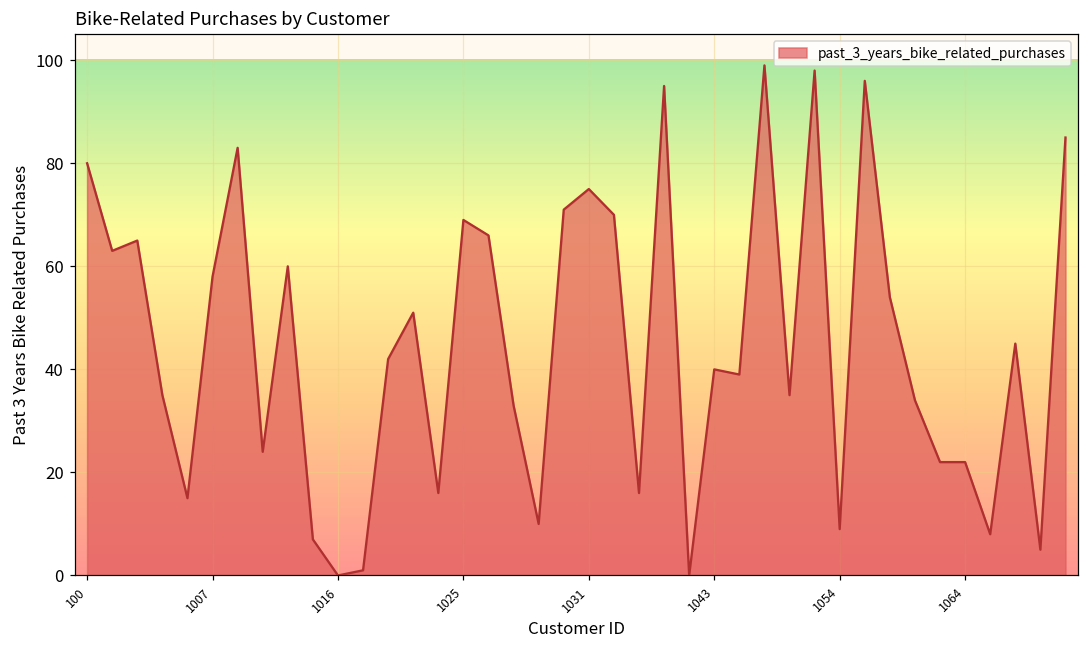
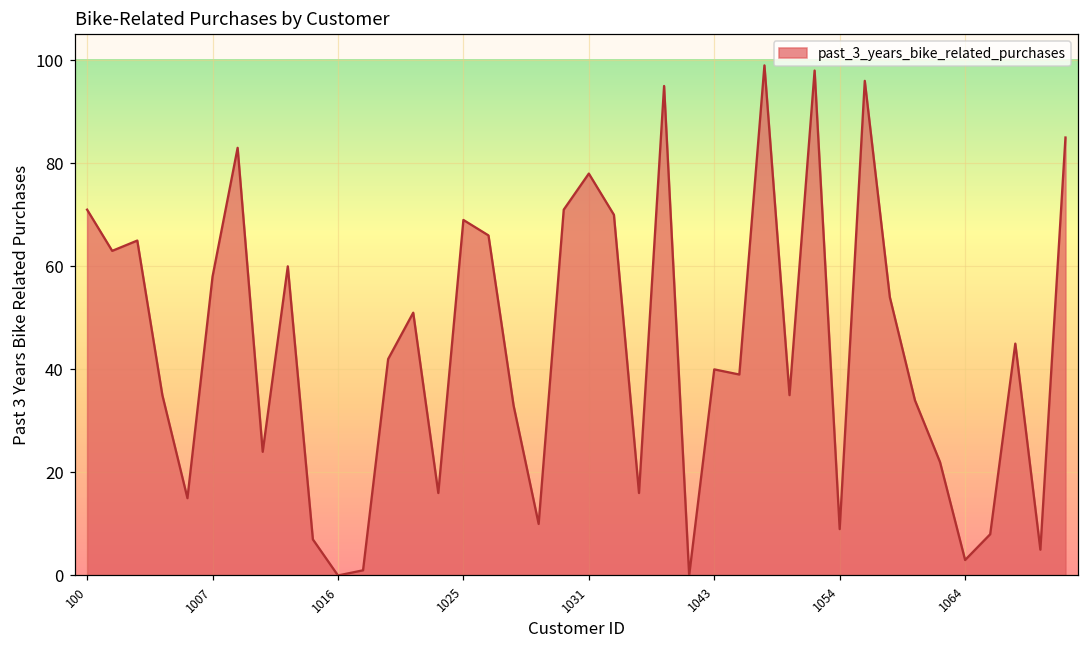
  {
-   "100": 80,
+   "100": 71,
    "1007": 58,
    "1016": 0,
    "1025": 69,
-   "1031": 75,
+   "1031": 78,
    "1043": 40,
    "1054": 9,
-   "1064": 22
+   "1064": 3
  }
